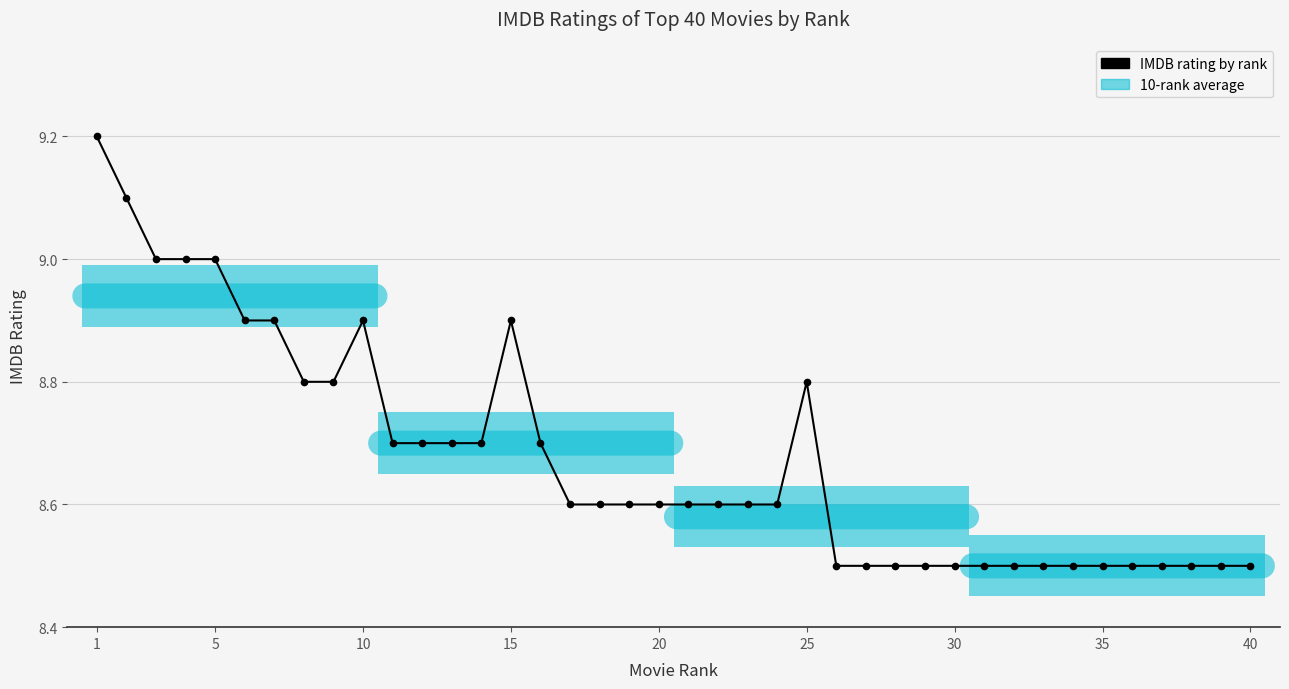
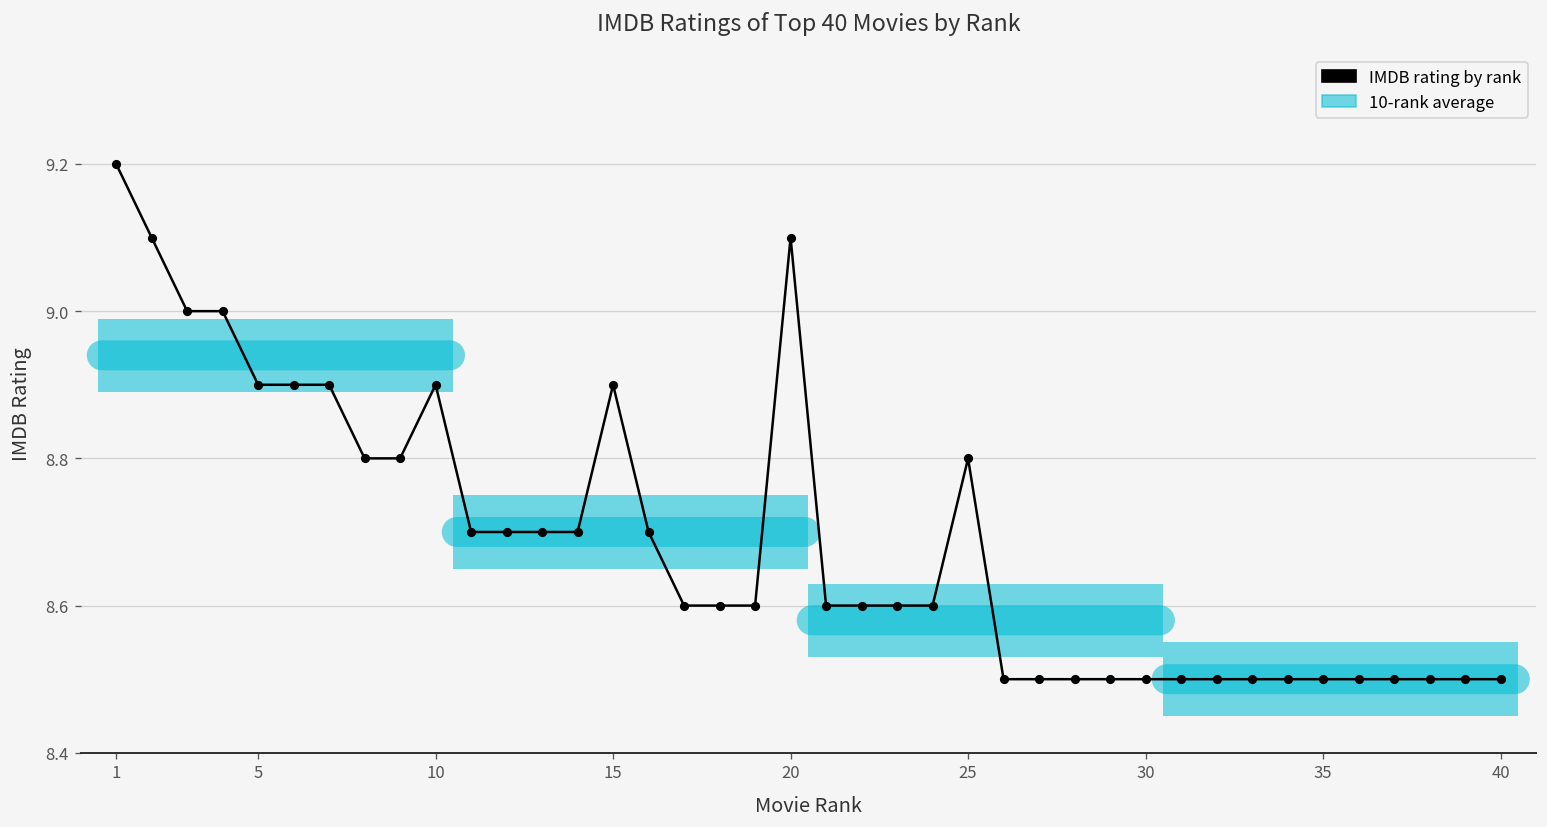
  {
    "1": 9.2,
-   "5": 9.0,
+   "5": 8.9,
    "10": 8.9,
    "15": 8.9,
-   "20": 8.6,
+   "20": 9.1,
    "25": 8.8,
    "30": 8.5
  }
